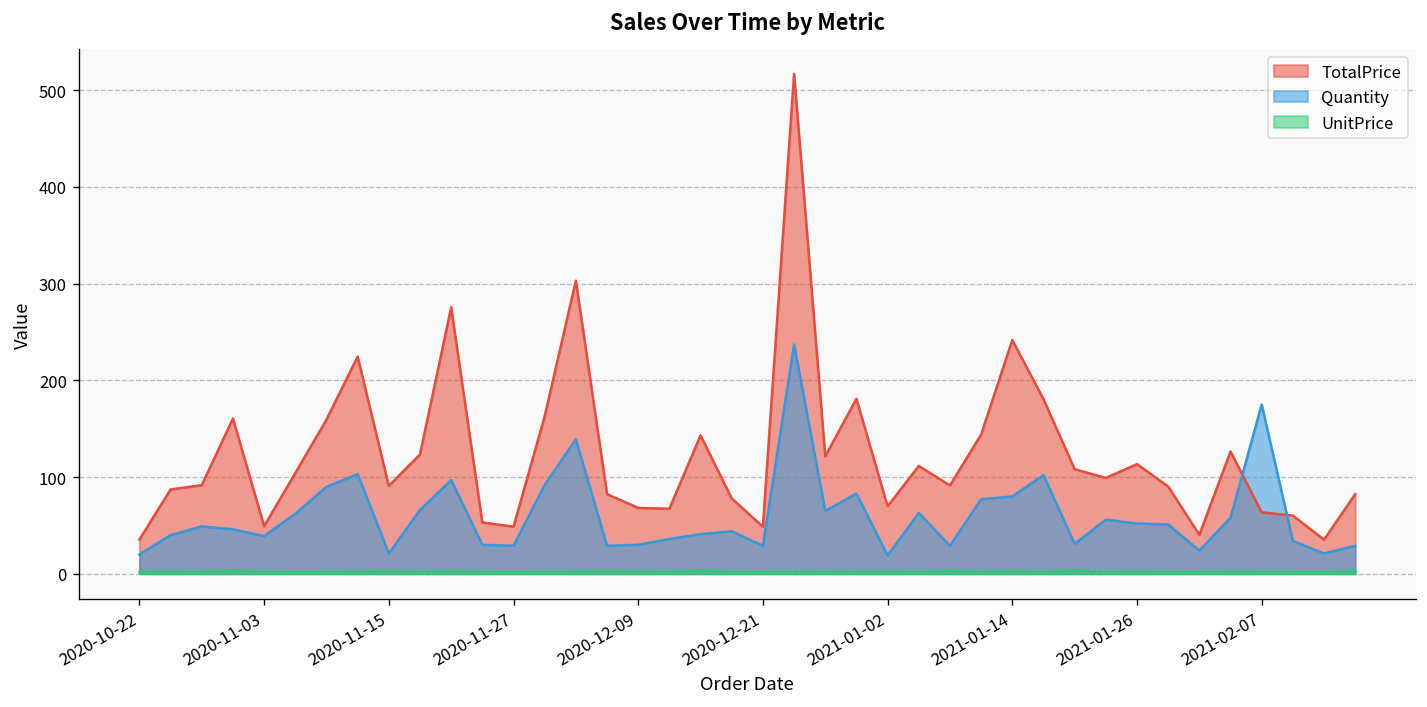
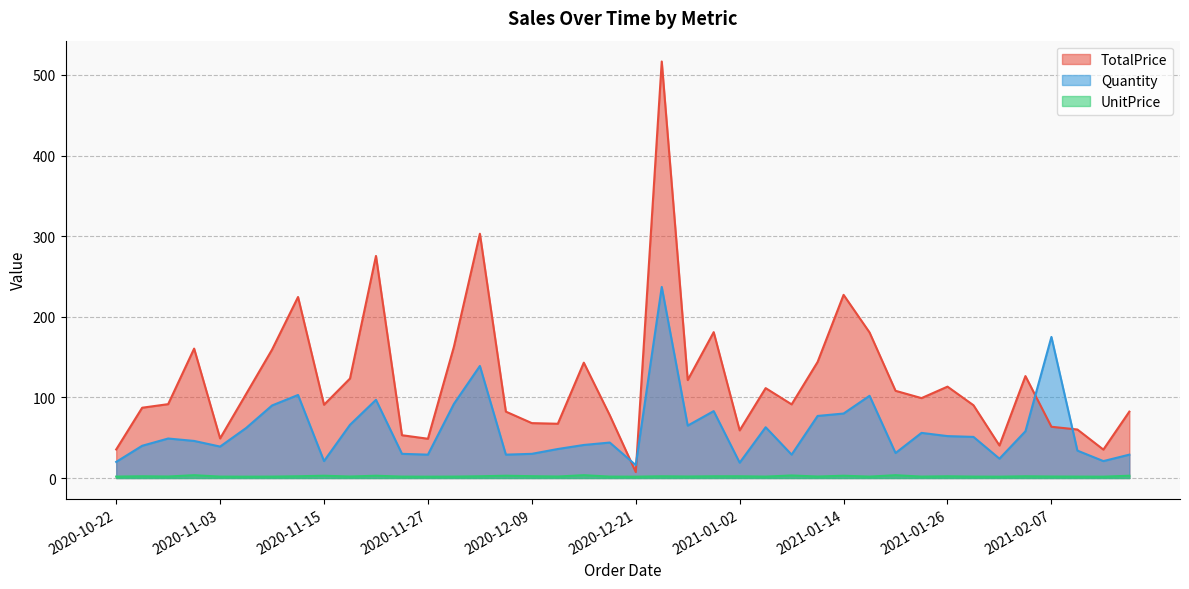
  {
    "TotalPrice": {
      "2020-10-22": 40,
      "2020-11-03": 50,
      "2020-11-15": 90,
      "2020-11-27": 50,
      "2020-12-09": 70,
-     "2020-12-21": 50,
-     "2021-01-02": 70,
-     "2021-01-14": 240,
+     "2020-12-21": 10,
+     "2021-01-02": 60,
+     "2021-01-14": 230,
      "2021-01-26": 110,
      "2021-02-07": 60
    },
    "Quantity": {
      "2020-10-22": 20,
      "2020-11-03": 40,
      "2020-11-15": 20,
      "2020-11-27": 30,
      "2020-12-09": 30,
-     "2020-12-21": 30,
+     "2020-12-21": 20,
      "2021-01-02": 20,
      "2021-01-14": 80,
      "2021-01-26": 50,
      "2021-02-07": 180
    },
    "UnitPrice": {
      "2020-10-22": 0,
      "2020-11-03": 0,
      "2020-11-15": 0,
      "2020-11-27": 0,
      "2020-12-09": 0,
      "2020-12-21": 0,
      "2021-01-02": 0,
      "2021-01-14": 0,
      "2021-01-26": 0,
      "2021-02-07": 0
    }
  }
